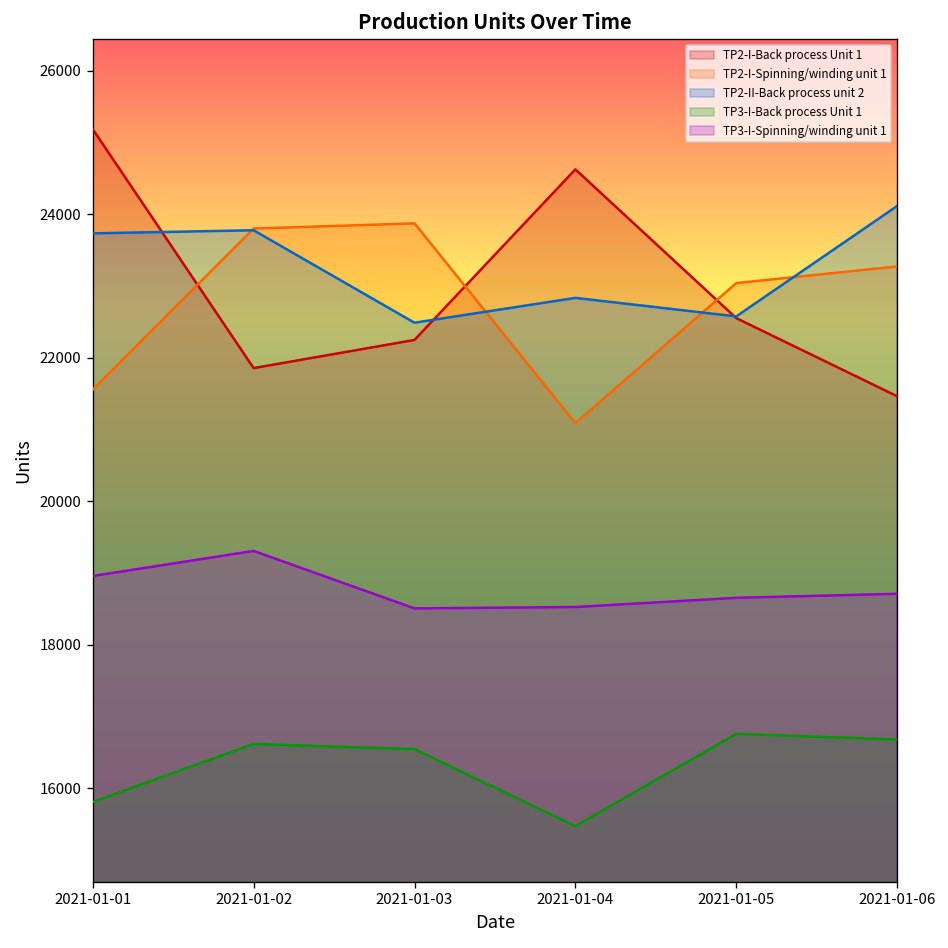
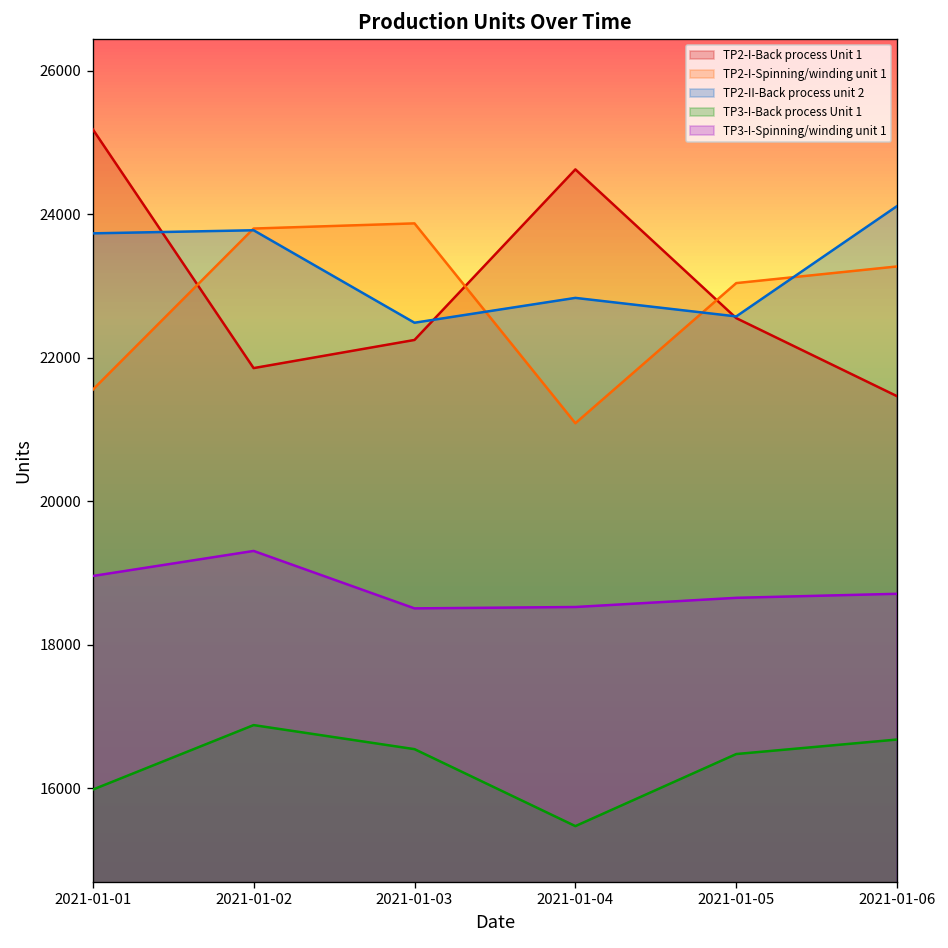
  {
    "TP2-II-Back process unit 2": {
      "2021-01-01": 23700,
      "2021-01-03": 22500,
      "2021-01-04": 22800,
      "2021-01-06": 24100
    },
    "TP3-I-Back process Unit 1": {
-     "2021-01-01": 15800,
-     "2021-01-02": 16600,
+     "2021-01-01": 16000,
+     "2021-01-02": 16900,
      "2021-01-03": 16500,
      "2021-01-04": 15500,
-     "2021-01-05": 16800,
+     "2021-01-05": 16500,
      "2021-01-06": 16700
    },
    "TP3-I-Spinning/winding unit 1": {
      "2021-01-01": 19000,
      "2021-01-02": 19300,
      "2021-01-03": 18500,
      "2021-01-04": 18500,
      "2021-01-05": 18700,
      "2021-01-06": 18700
    }
  }
